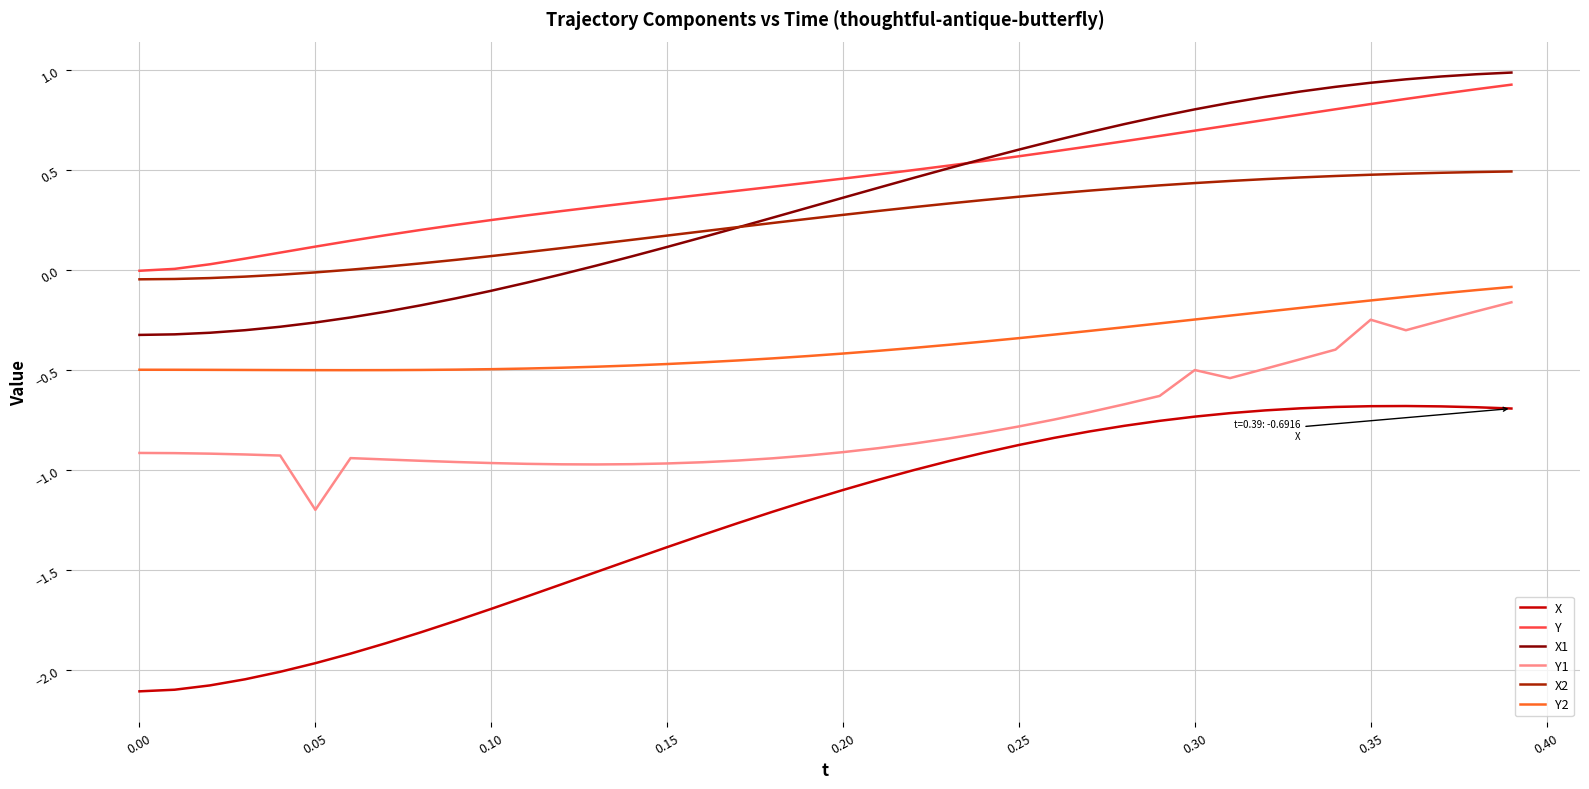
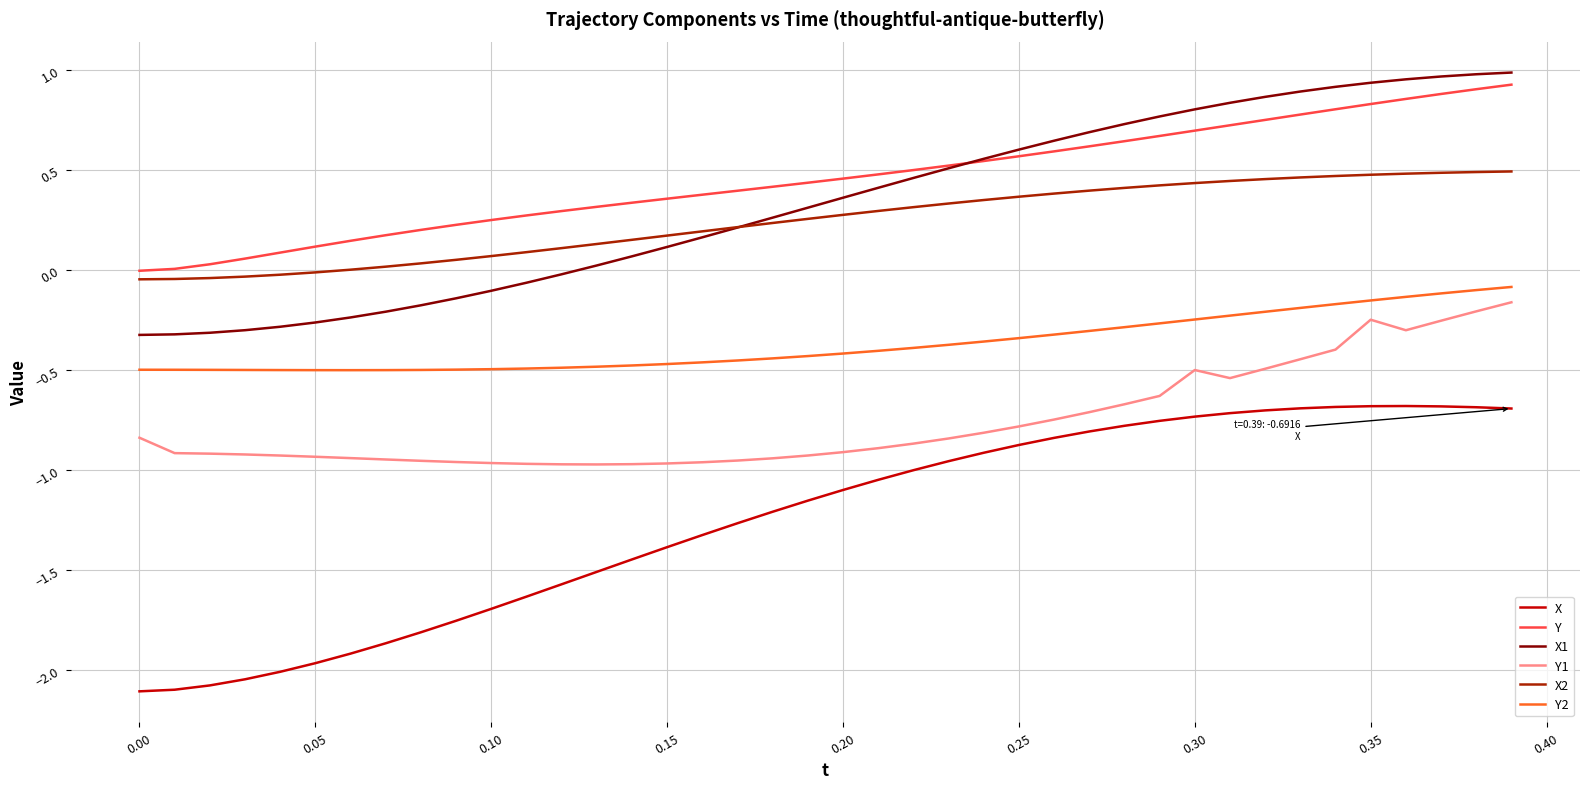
  {
    "Y1": {
-     "0.00": -0.91,
-     "0.05": -1.20,
+     "0.00": -0.84,
+     "0.05": -0.93,
      "0.10": -0.96,
      "0.15": -0.97,
      "0.20": -0.91,
      "0.25": -0.78,
      "0.30": -0.50,
      "0.35": -0.25
    }
  }
